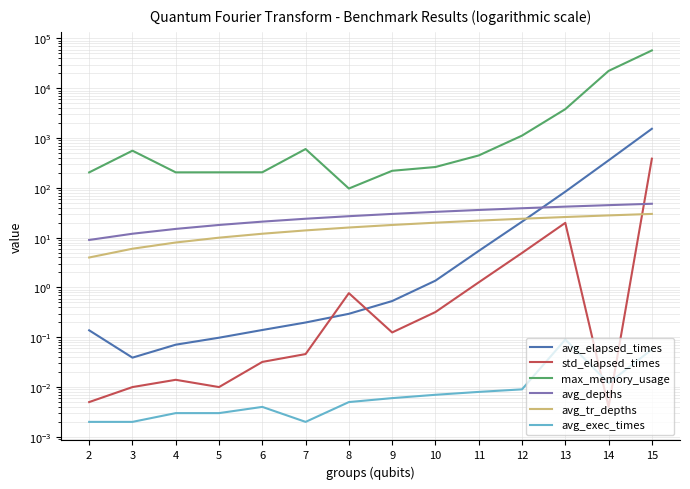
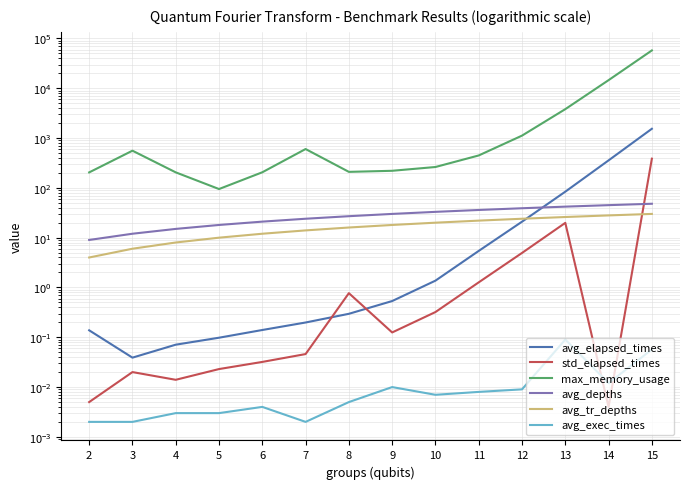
  {
    "std_elapsed_times": {
      "2": 0.005,
-     "3": 0.01,
+     "3": 0.02,
      "4": 0.014,
-     "5": 0.010,
+     "5": 0.02,
      "6": 0.03,
      "7": 0.05,
      "8": 0.8,
      "9": 0.13,
      "10": 0.3,
      "11": 1.3,
      "12": 5,
      "13": 20,
      "15": 400
    },
    "max_memory_usage": {
      "2": 200,
      "3": 600,
      "4": 200,
-     "5": 210,
+     "5": 90,
      "6": 210,
      "7": 600,
-     "8": 100,
+     "8": 210,
      "9": 200,
      "10": 300,
      "11": 400,
      "12": 1100,
      "13": 4000,
-     "14": 20000,
+     "14": 15000,
      "15": 60000
    },
    "avg_tr_depths": {
      "2": 4,
      "3": 6,
      "4": 8,
      "5": 10,
      "6": 12,
      "7": 14,
      "8": 16,
      "9": 18,
      "10": 20,
      "11": 20,
      "12": 20,
      "13": 30,
      "14": 30,
      "15": 30
    },
    "avg_exec_times": {
      "2": 0.002,
      "3": 0.002,
      "4": 0.003,
      "5": 0.003,
      "6": 0.004,
      "7": 0.002,
      "8": 0.005,
-     "9": 0.006,
+     "9": 0.010,
      "10": 0.007,
      "11": 0.008,
      "12": 0.009
    }
  }
